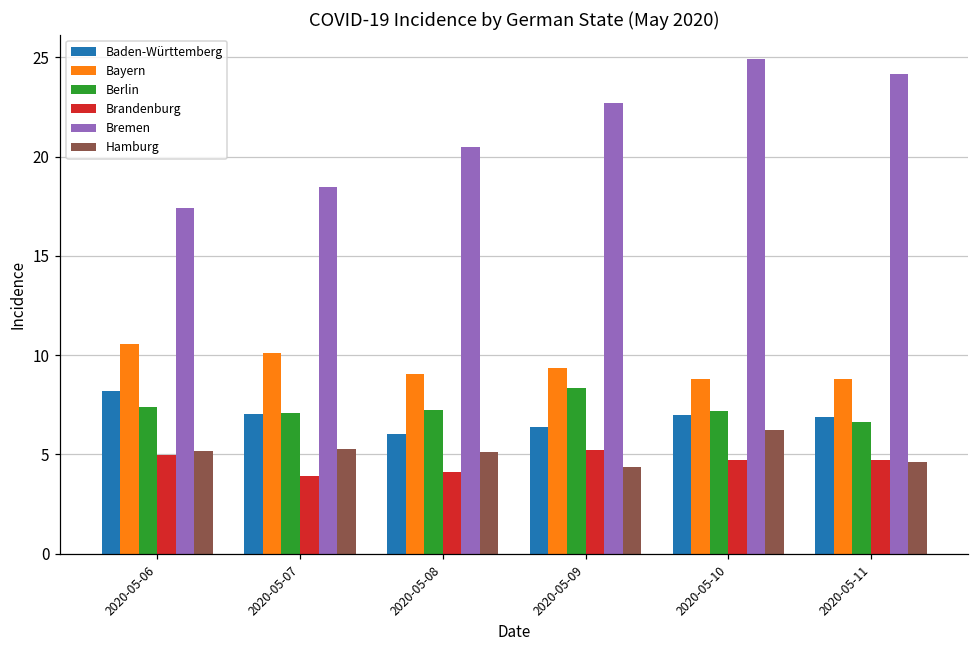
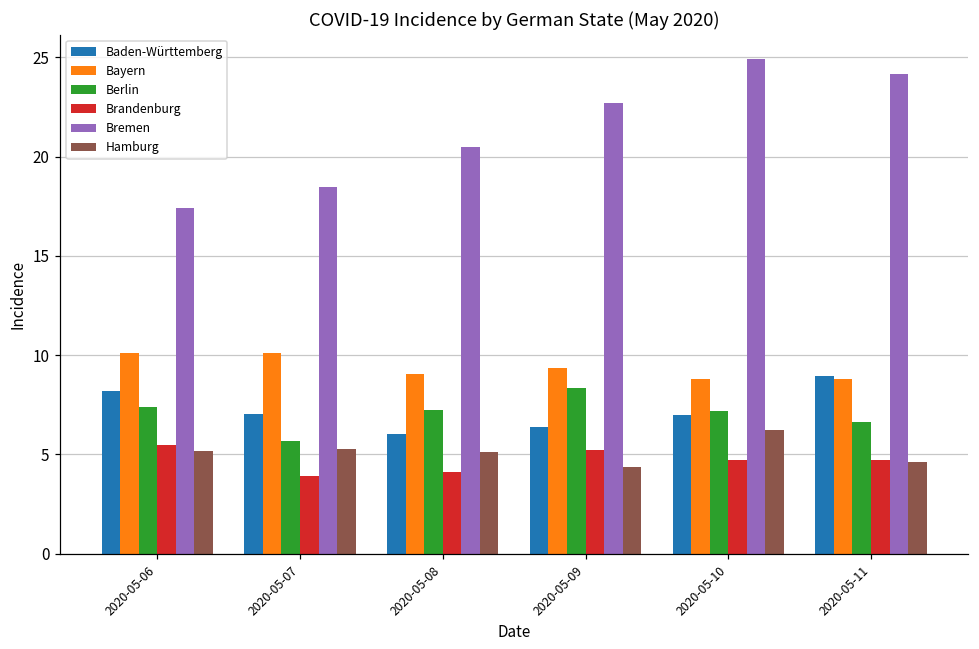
  {
    "Baden-Württemberg": {
      "2020-05-06": 8.2,
      "2020-05-07": 7.0,
      "2020-05-08": 6.0,
      "2020-05-09": 6.4,
      "2020-05-10": 7.0,
-     "2020-05-11": 6.9
+     "2020-05-11": 9.0
    },
    "Bayern": {
-     "2020-05-06": 10.6,
+     "2020-05-06": 10.1,
      "2020-05-07": 10.1,
      "2020-05-08": 9.0,
      "2020-05-09": 9.4,
      "2020-05-10": 8.8,
      "2020-05-11": 8.8
    },
    "Berlin": {
      "2020-05-06": 7.4,
-     "2020-05-07": 7.1,
+     "2020-05-07": 5.7,
      "2020-05-08": 7.3,
      "2020-05-09": 8.4,
      "2020-05-10": 7.2,
      "2020-05-11": 6.6
    },
    "Brandenburg": {
-     "2020-05-06": 5.0,
+     "2020-05-06": 5.5,
      "2020-05-07": 3.9,
      "2020-05-08": 4.1,
      "2020-05-09": 5.2,
      "2020-05-10": 4.7,
      "2020-05-11": 4.7
    },
    "Bremen": {
      "2020-05-06": 17.4,
      "2020-05-07": 18.4,
      "2020-05-08": 20.5,
      "2020-05-09": 22.7,
      "2020-05-10": 24.9,
      "2020-05-11": 24.2
    },
    "Hamburg": {
      "2020-05-06": 5.2,
      "2020-05-07": 5.3,
      "2020-05-08": 5.1,
      "2020-05-09": 4.4,
      "2020-05-10": 6.2,
      "2020-05-11": 4.6
    }
  }
